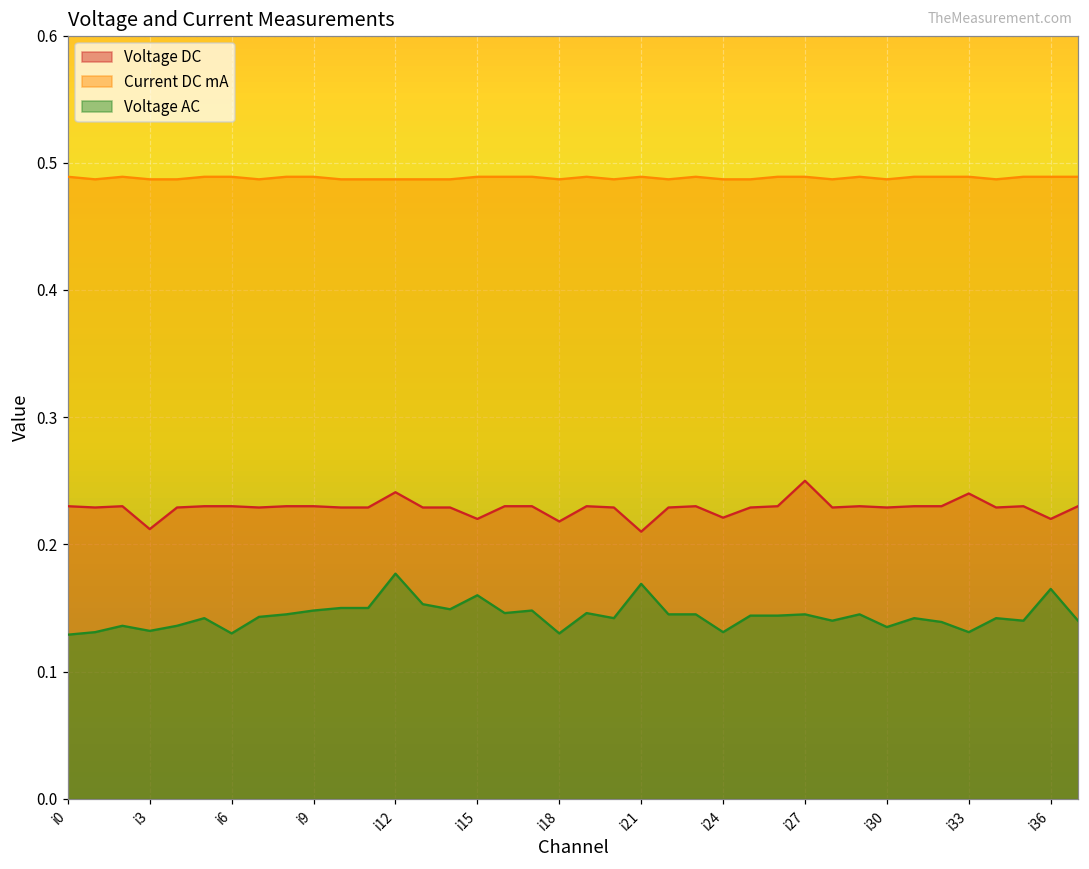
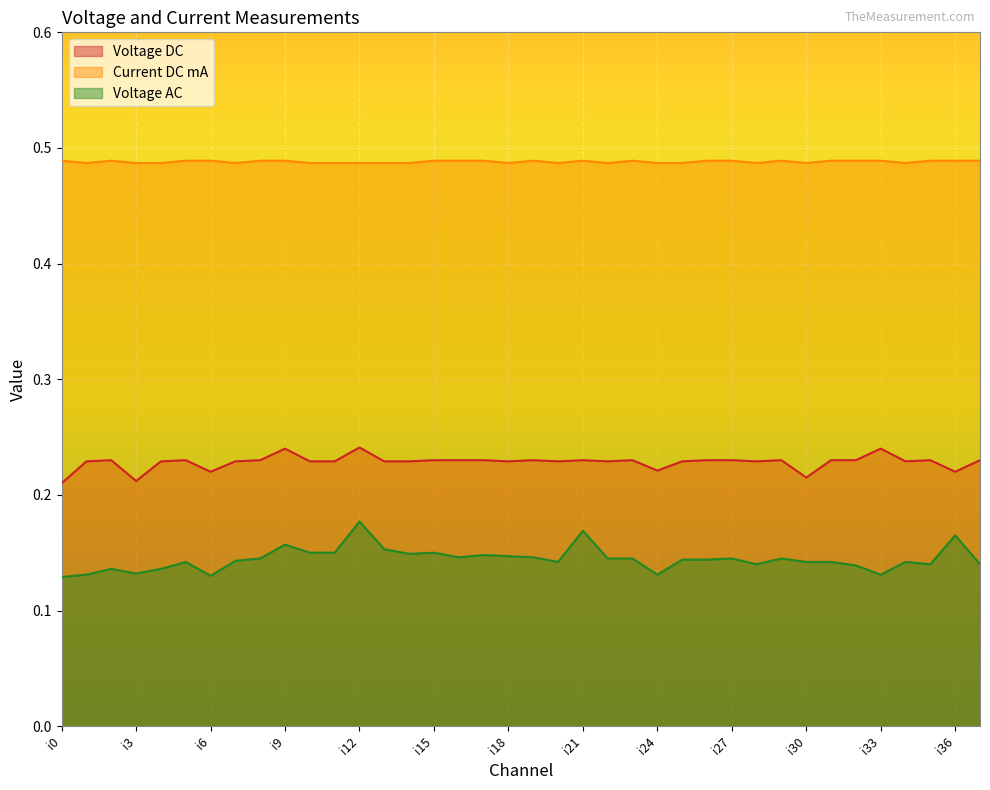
  {
    "Voltage DC": {
-     "i0": 0.23,
+     "i0": 0.21,
      "i3": 0.212,
-     "i6": 0.23,
-     "i9": 0.23,
+     "i6": 0.22,
+     "i9": 0.24,
      "i12": 0.241,
-     "i15": 0.22,
-     "i18": 0.218,
-     "i21": 0.21,
+     "i15": 0.23,
+     "i18": 0.229,
+     "i21": 0.23,
      "i24": 0.221,
-     "i27": 0.25,
-     "i30": 0.229,
+     "i27": 0.23,
+     "i30": 0.215,
      "i33": 0.240,
      "i36": 0.220
    },
    "Current DC mA": {
      "i0": 0.489,
      "i3": 0.487,
      "i6": 0.489,
      "i9": 0.489,
      "i12": 0.487,
      "i15": 0.489,
      "i18": 0.487,
      "i21": 0.489,
      "i24": 0.487,
      "i27": 0.489,
      "i30": 0.487,
      "i33": 0.489,
      "i36": 0.489
    },
    "Voltage AC": {
      "i0": 0.129,
      "i3": 0.132,
      "i6": 0.130,
-     "i9": 0.148,
+     "i9": 0.157,
      "i12": 0.177,
-     "i15": 0.16,
-     "i18": 0.130,
+     "i15": 0.15,
+     "i18": 0.147,
      "i21": 0.169,
      "i24": 0.131,
      "i27": 0.145,
-     "i30": 0.135,
+     "i30": 0.142,
      "i33": 0.131,
      "i36": 0.165
    }
  }
